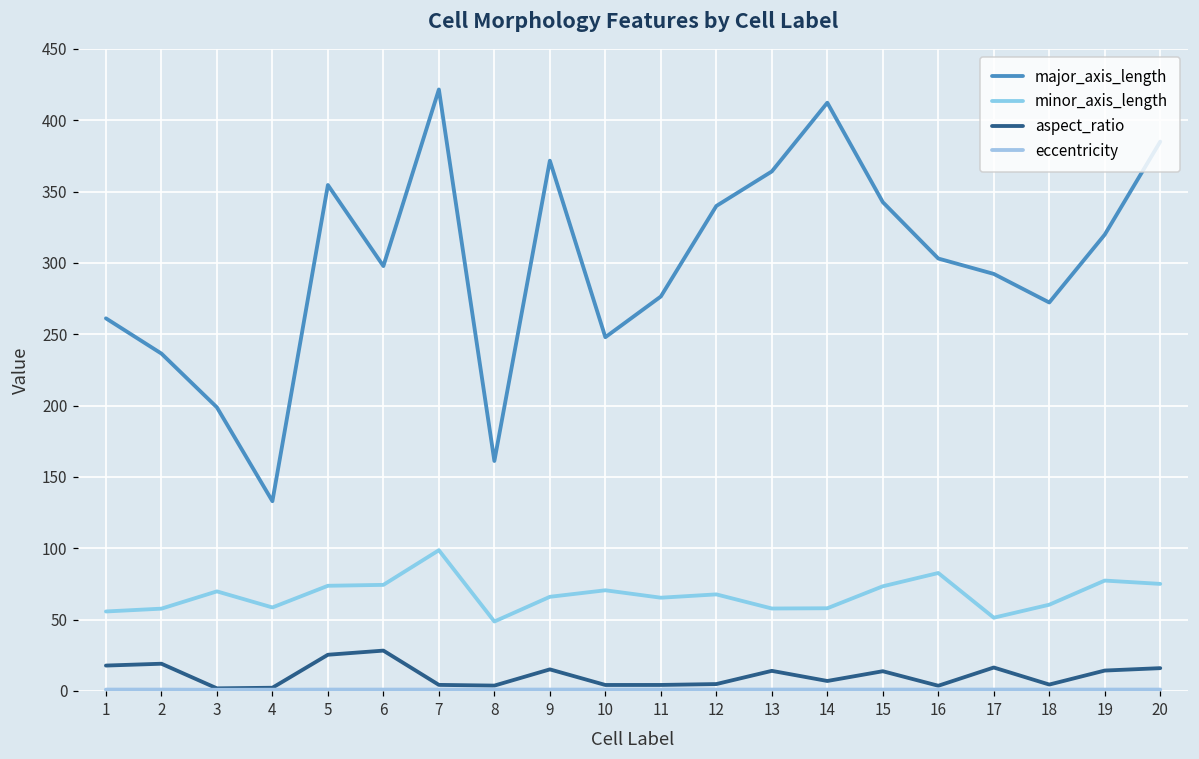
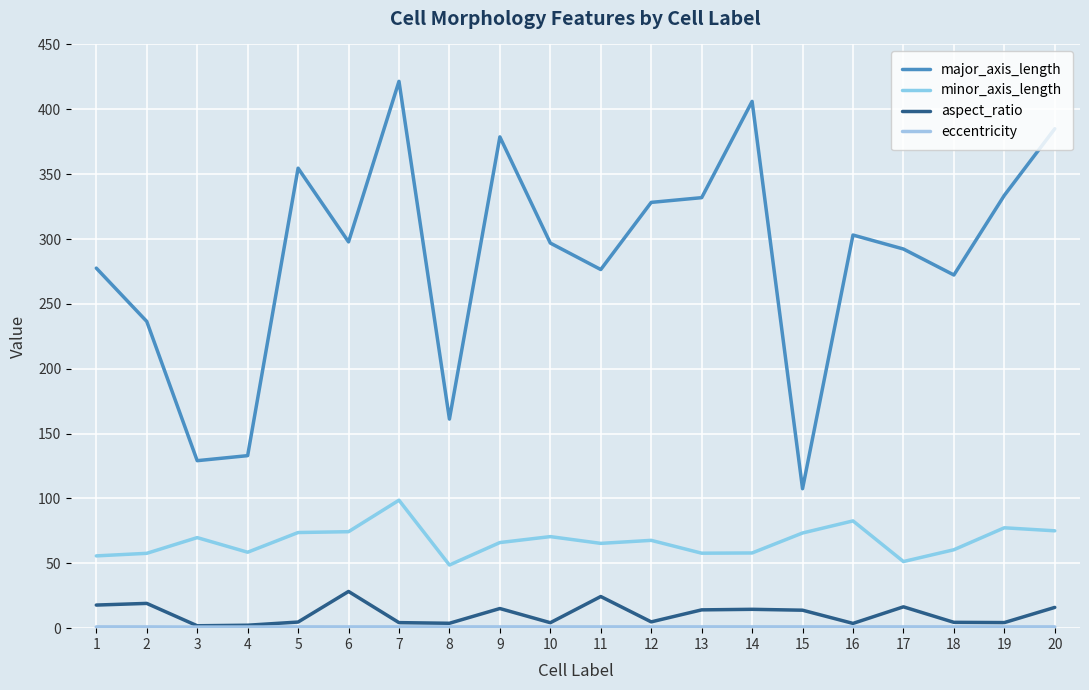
  {
    "major_axis_length": {
-     "1": 261,
+     "1": 278,
      "2": 236,
-     "3": 199,
+     "3": 129,
      "4": 133,
      "5": 355,
      "6": 298,
      "7": 422,
      "8": 161,
-     "9": 372,
-     "10": 248,
+     "9": 379,
+     "10": 297,
      "11": 276,
-     "12": 340,
-     "13": 364,
-     "14": 412,
-     "15": 343,
+     "12": 328,
+     "13": 332,
+     "14": 406,
+     "15": 108,
      "16": 303,
      "17": 292,
      "18": 272,
-     "19": 320
+     "19": 334
    },
    "aspect_ratio": {
      "1": 18,
      "2": 19,
-     "5": 25,
+     "5": 5,
      "6": 28,
      "7": 4,
      "8": 4,
      "9": 15,
      "10": 4,
-     "11": 4,
+     "11": 24,
      "12": 5,
      "13": 14,
-     "14": 7,
+     "14": 15,
      "15": 14,
      "16": 4,
      "17": 16,
      "18": 5,
-     "19": 14,
+     "19": 4,
      "20": 16
    }
  }
